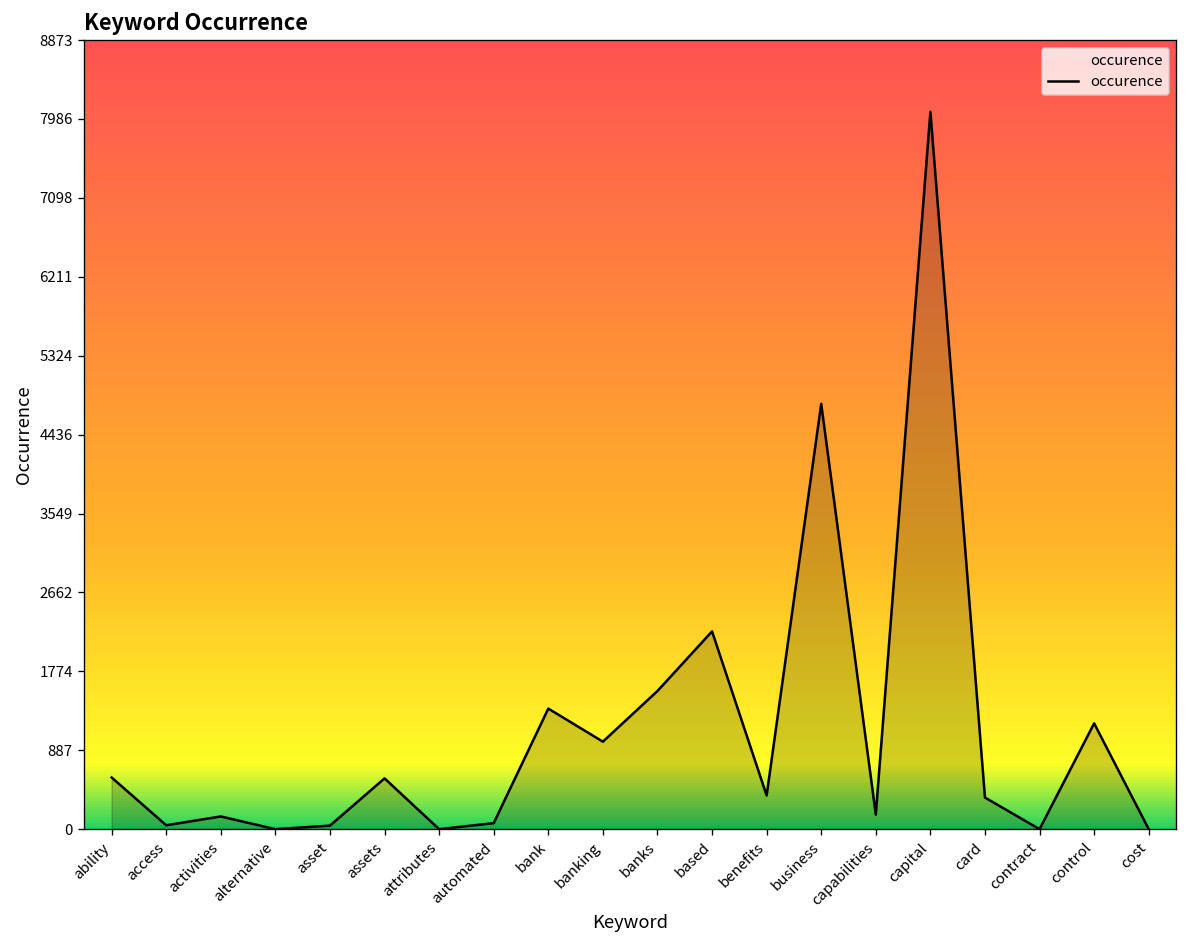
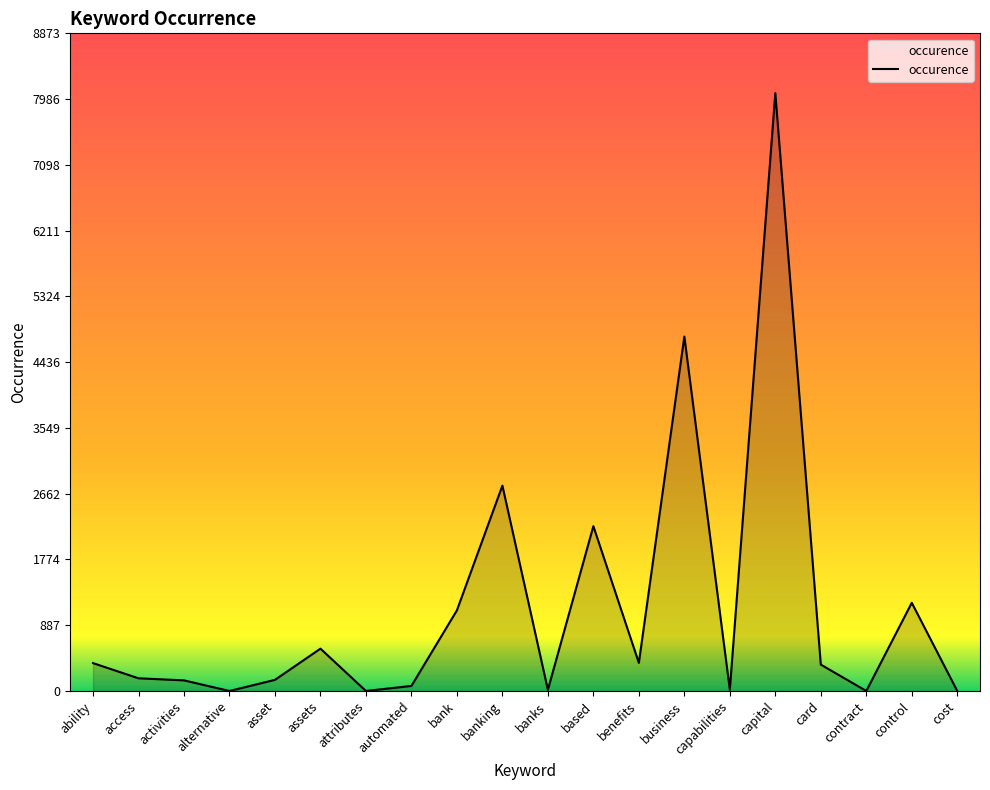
  {
-   "ability": 600,
-   "access": 0,
+   "ability": 400,
+   "access": 200,
    "activities": 100,
    "alternative": 0,
-   "asset": 0,
+   "asset": 200,
    "assets": 600,
    "attributes": 0,
    "automated": 100,
-   "bank": 1400,
-   "banking": 1000,
-   "banks": 1600,
+   "bank": 1100,
+   "banking": 2800,
+   "banks": 0,
    "based": 2200,
    "benefits": 400,
    "business": 4800,
-   "capabilities": 200,
+   "capabilities": 0,
    "capital": 8100,
    "card": 400,
    "contract": 0,
    "control": 1200,
    "cost": 0
  }
